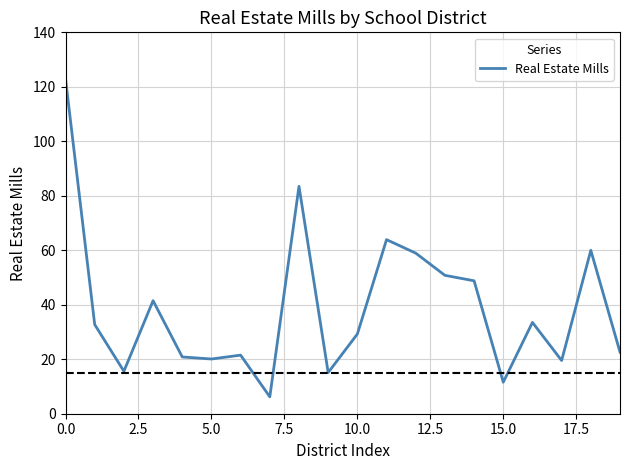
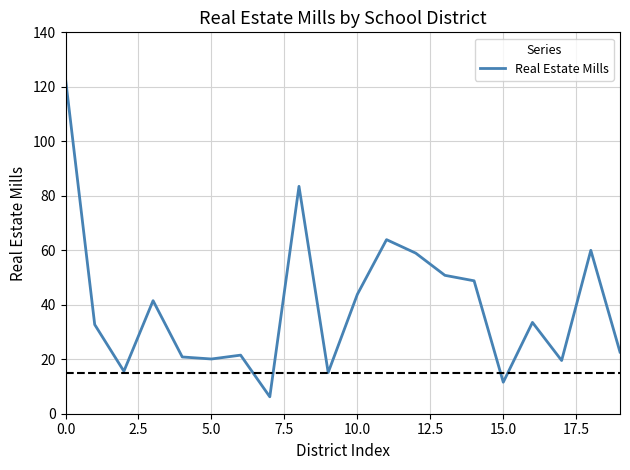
  {
    "0.0": 123,
    "5.0": 20,
-   "10.0": 29,
+   "10.0": 44,
    "15.0": 12
  }
